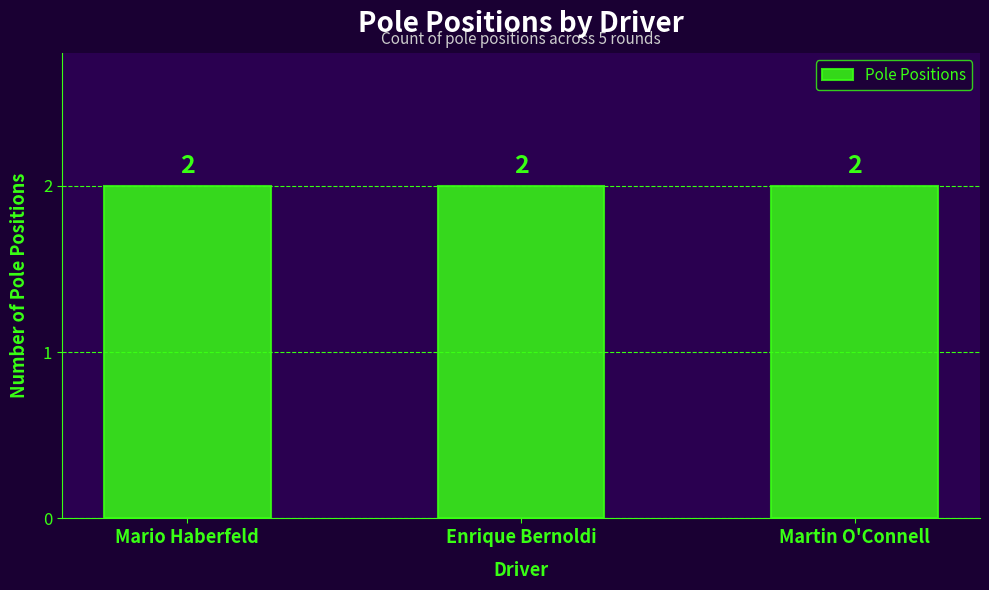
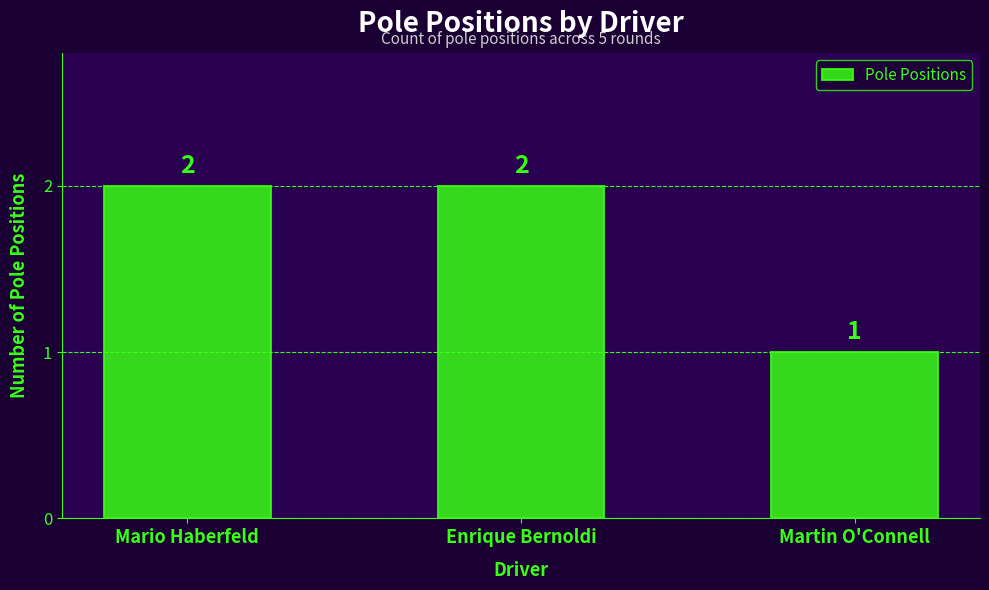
  {
    "Mario Haberfeld": 2,
    "Enrique Bernoldi": 2,
-   "Martin O'Connell": 2
+   "Martin O'Connell": 1
  }
